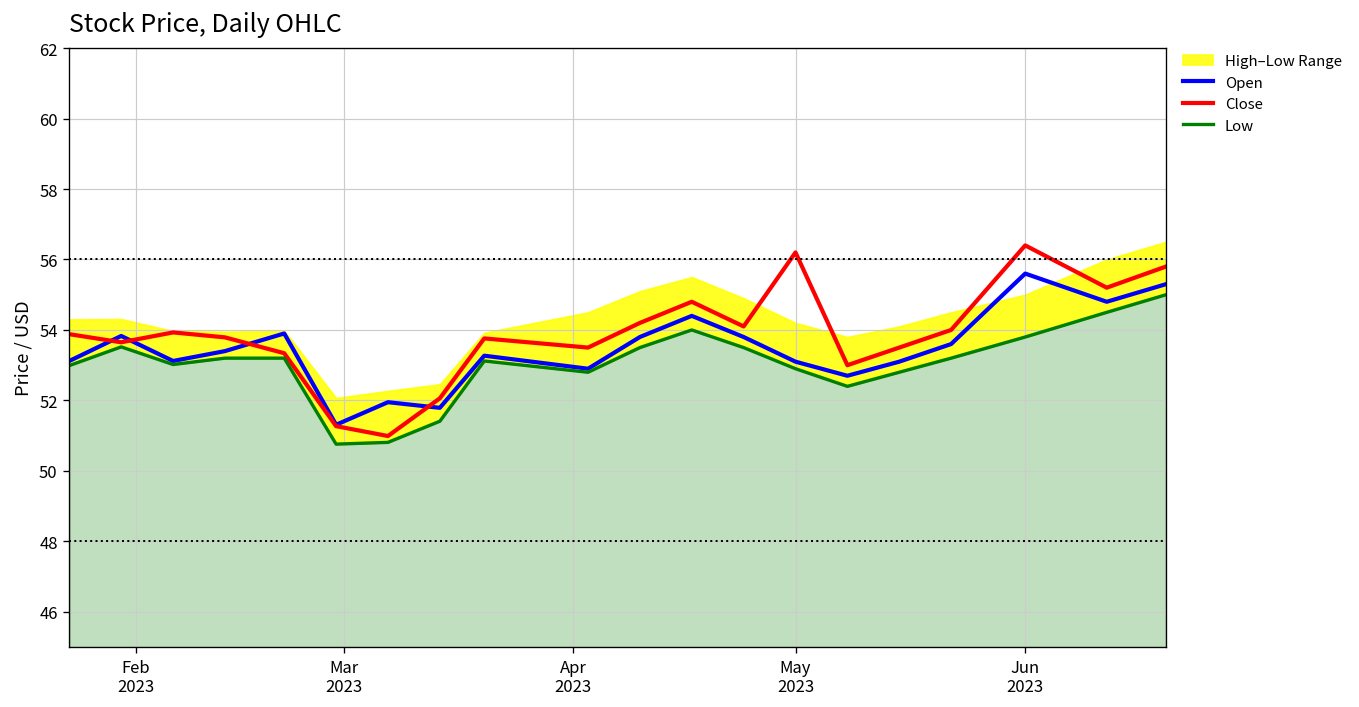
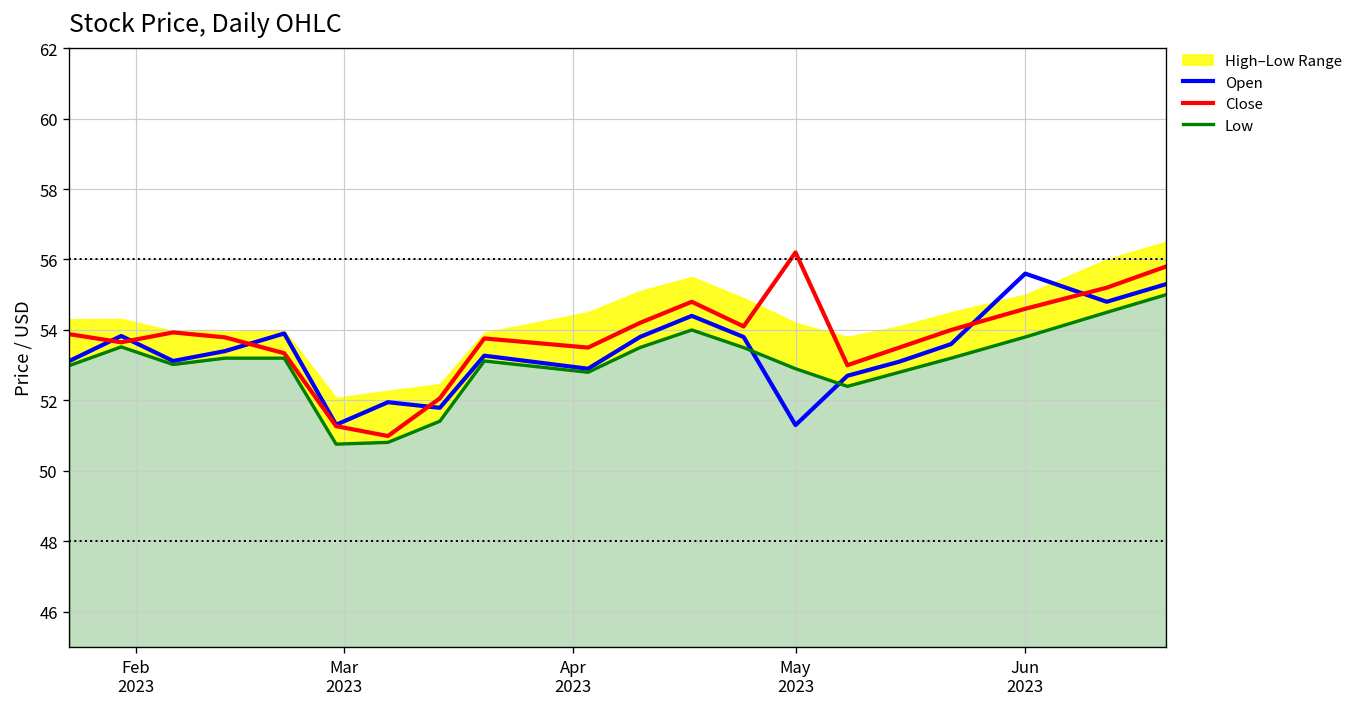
  {
    "Open": {
-     "May 2023": 53.1,
+     "May 2023": 51.3,
      "Jun 2023": 55.6
    },
    "Close": {
      "May 2023": 56.2,
-     "Jun 2023": 56.4
+     "Jun 2023": 54.6
    },
    "Low": {
      "May 2023": 52.9,
      "Jun 2023": 53.8
    }
  }
